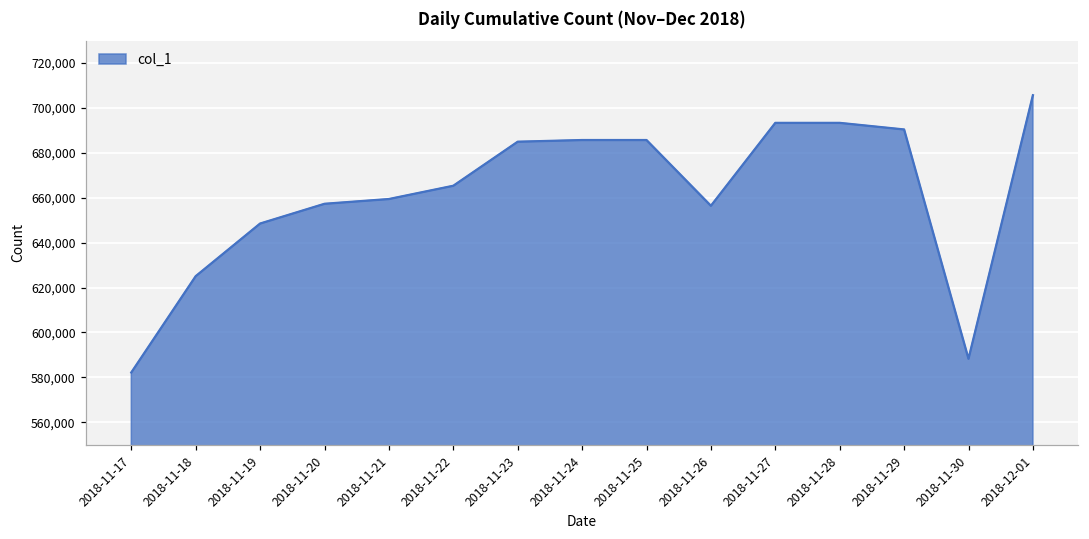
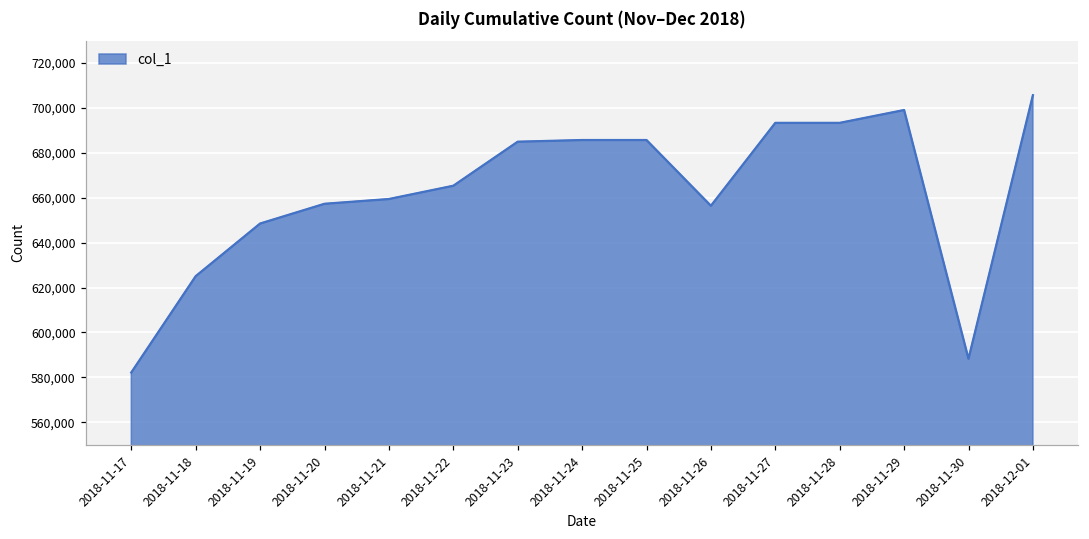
  {
    "2018-11-17": "582,000",
    "2018-11-18": "625,000",
    "2018-11-19": "649,000",
    "2018-11-20": "657,000",
    "2018-11-21": "659,000",
    "2018-11-22": "665,000",
    "2018-11-23": "685,000",
    "2018-11-24": "686,000",
    "2018-11-25": "686,000",
    "2018-11-26": "656,000",
    "2018-11-27": "693,000",
    "2018-11-28": "693,000",
-   "2018-11-29": "690,000",
+   "2018-11-29": "699,000",
    "2018-11-30": "588,000",
    "2018-12-01": "706,000"
  }
